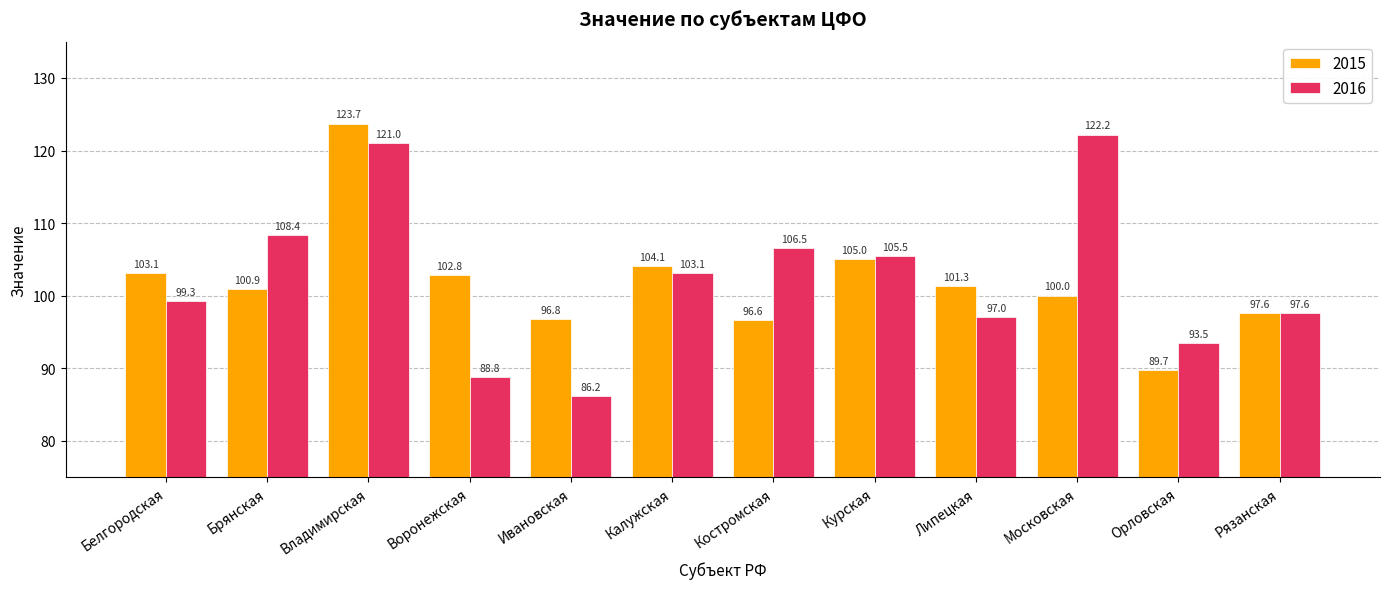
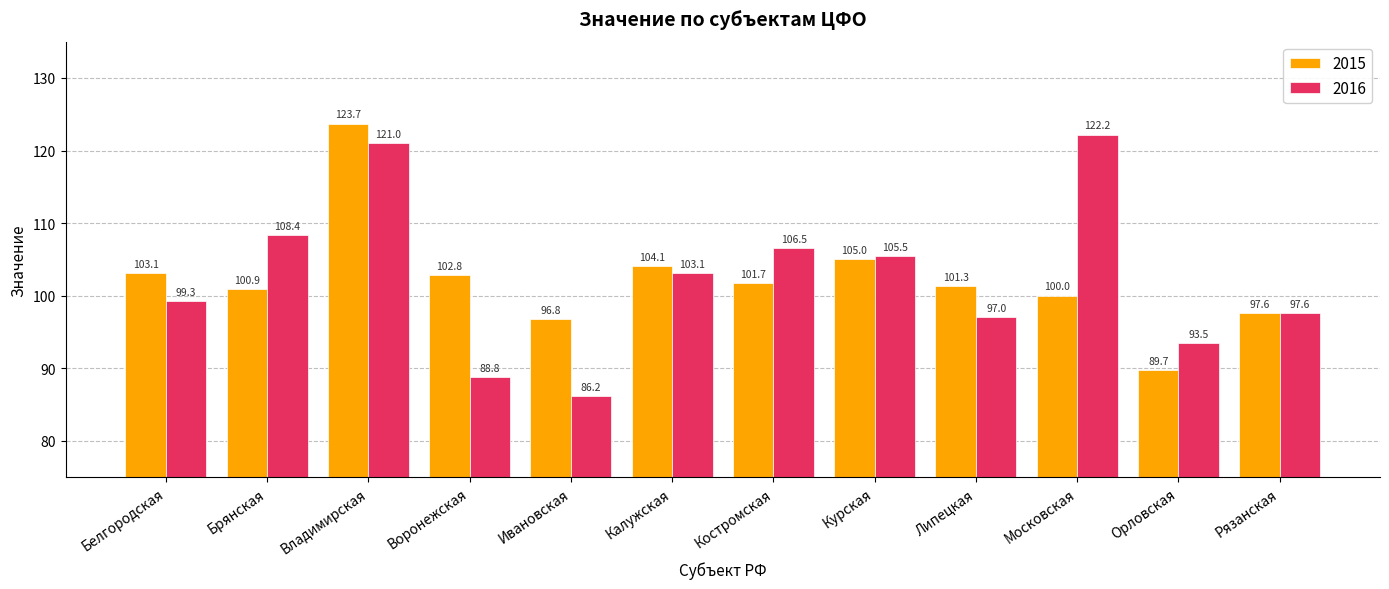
  {
    "2015": {
      "Белгородская": 103.1,
      "Брянская": 100.9,
      "Владимирская": 123.7,
      "Воронежская": 102.8,
      "Ивановская": 96.8,
      "Калужская": 104.1,
-     "Костромская": 96.6,
+     "Костромская": 101.7,
      "Курская": 105.0,
      "Липецкая": 101.3,
      "Московская": 100.0,
      "Орловская": 89.7,
      "Рязанская": 97.6
    },
    "2016": {
      "Белгородская": 99.3,
      "Брянская": 108.4,
      "Владимирская": 121.0,
      "Воронежская": 88.8,
      "Ивановская": 86.2,
      "Калужская": 103.1,
      "Костромская": 106.5,
      "Курская": 105.5,
      "Липецкая": 97.0,
      "Московская": 122.2,
      "Орловская": 93.5,
      "Рязанская": 97.6
    }
  }
